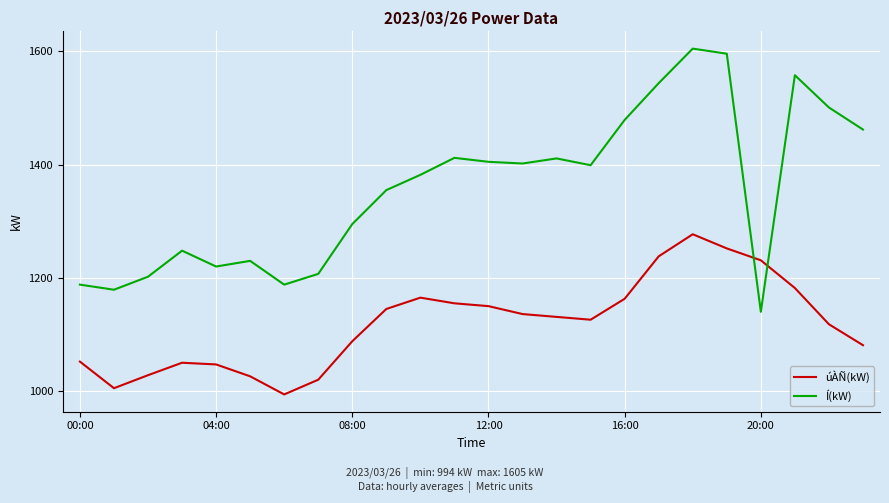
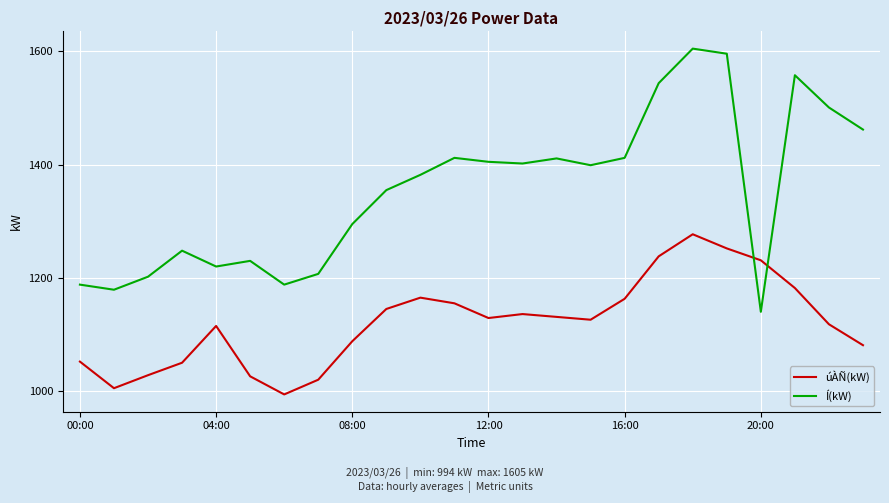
  {
    "úÀÑ(kW)": {
      "00:00": 1050,
-     "04:00": 1050,
+     "04:00": 1120,
      "08:00": 1090,
-     "12:00": 1150,
+     "12:00": 1130,
      "16:00": 1160,
      "20:00": 1230
    },
    "Í(kW)": {
      "00:00": 1190,
      "04:00": 1220,
      "08:00": 1300,
      "12:00": 1410,
-     "16:00": 1480,
+     "16:00": 1410,
      "20:00": 1140
    }
  }
